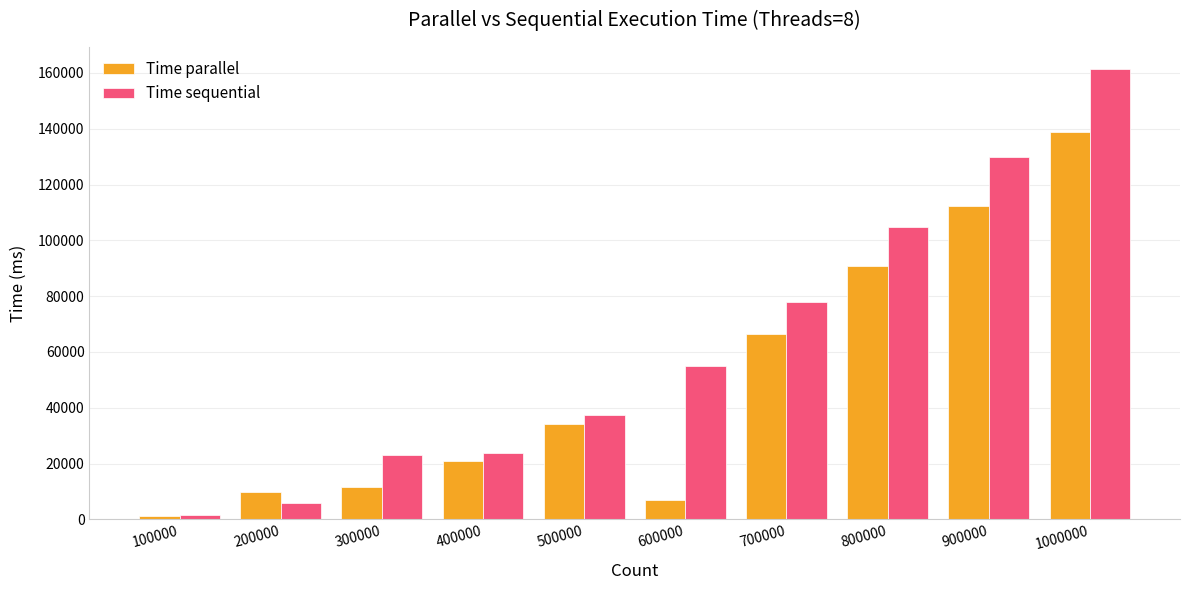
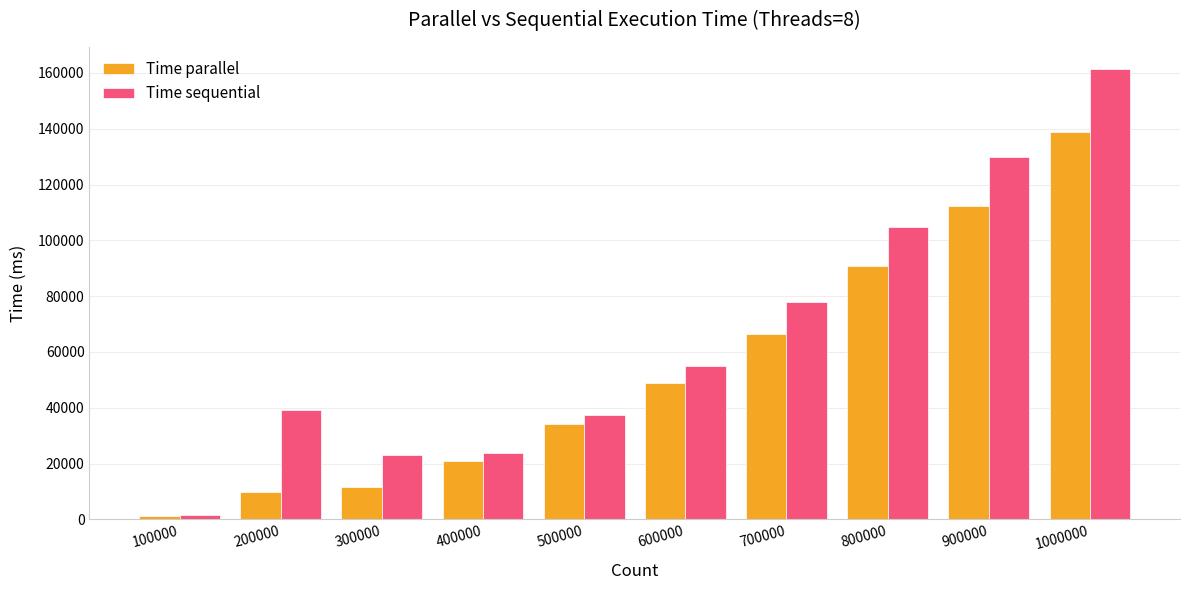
  {
    "Time parallel": {
      "100000": 1000,
      "200000": 10000,
      "300000": 12000,
      "400000": 21000,
      "500000": 34000,
-     "600000": 7000,
+     "600000": 49000,
      "700000": 67000,
      "800000": 91000,
      "900000": 112000,
      "1000000": 139000
    },
    "Time sequential": {
      "100000": 1000,
-     "200000": 6000,
+     "200000": 39000,
      "300000": 23000,
      "400000": 24000,
      "500000": 37000,
      "600000": 55000,
      "700000": 78000,
      "800000": 105000,
      "900000": 130000,
      "1000000": 161000
    }
  }
